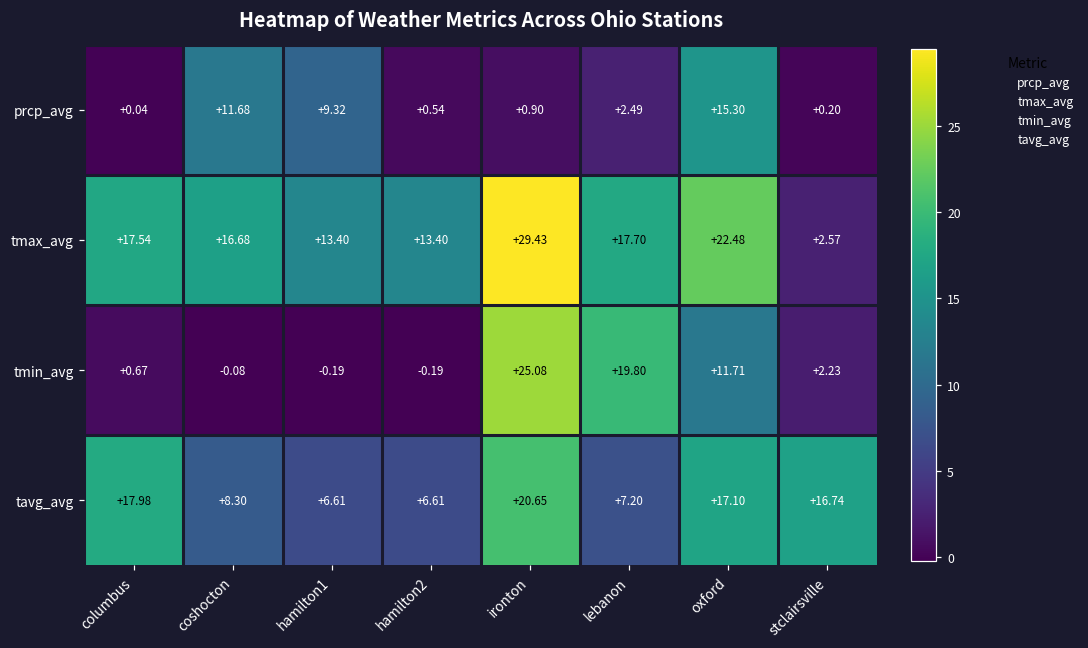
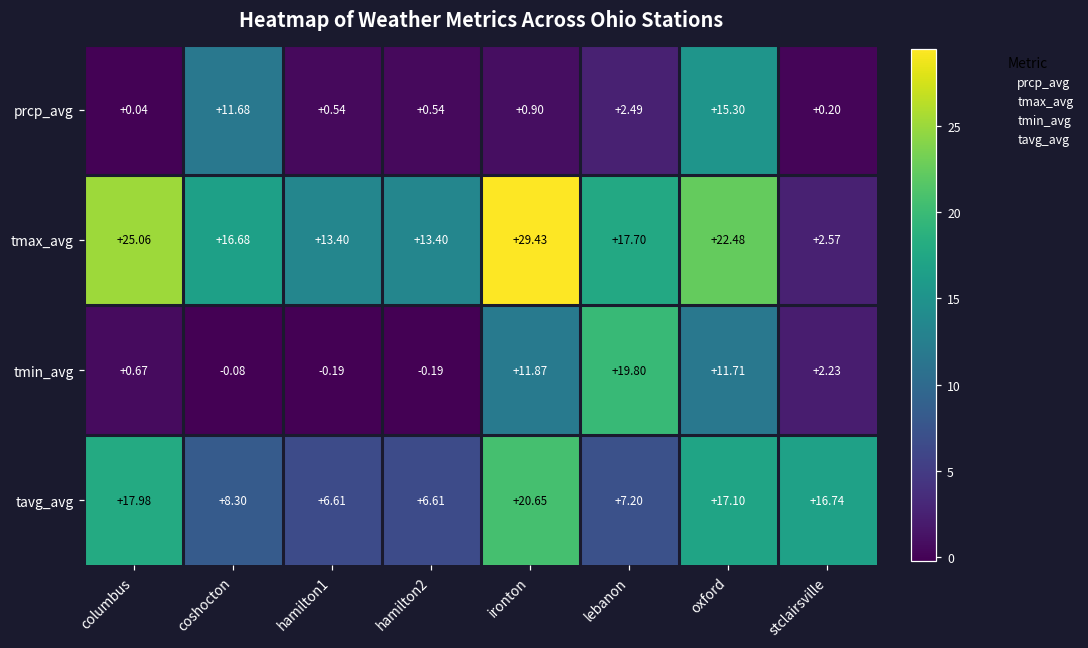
  {
    "prcp_avg": {
      "columbus": "+0.04",
      "coshocton": "+11.68",
-     "hamilton1": "+9.32",
+     "hamilton1": "+0.54",
      "hamilton2": "+0.54",
      "ironton": "+0.90",
      "lebanon": "+2.49",
      "oxford": "+15.30",
      "stclairsville": "+0.20"
    },
    "tmax_avg": {
-     "columbus": "+17.54",
+     "columbus": "+25.06",
      "coshocton": "+16.68",
      "hamilton1": "+13.40",
      "hamilton2": "+13.40",
      "ironton": "+29.43",
      "lebanon": "+17.70",
      "oxford": "+22.48",
      "stclairsville": "+2.57"
    },
    "tmin_avg": {
      "columbus": "+0.67",
      "coshocton": "-0.08",
      "hamilton1": "-0.19",
      "hamilton2": "-0.19",
-     "ironton": "+25.08",
+     "ironton": "+11.87",
      "lebanon": "+19.80",
      "oxford": "+11.71",
      "stclairsville": "+2.23"
    },
    "tavg_avg": {
      "columbus": "+17.98",
      "coshocton": "+8.30",
      "hamilton1": "+6.61",
      "hamilton2": "+6.61",
      "ironton": "+20.65",
      "lebanon": "+7.20",
      "oxford": "+17.10",
      "stclairsville": "+16.74"
    }
  }
